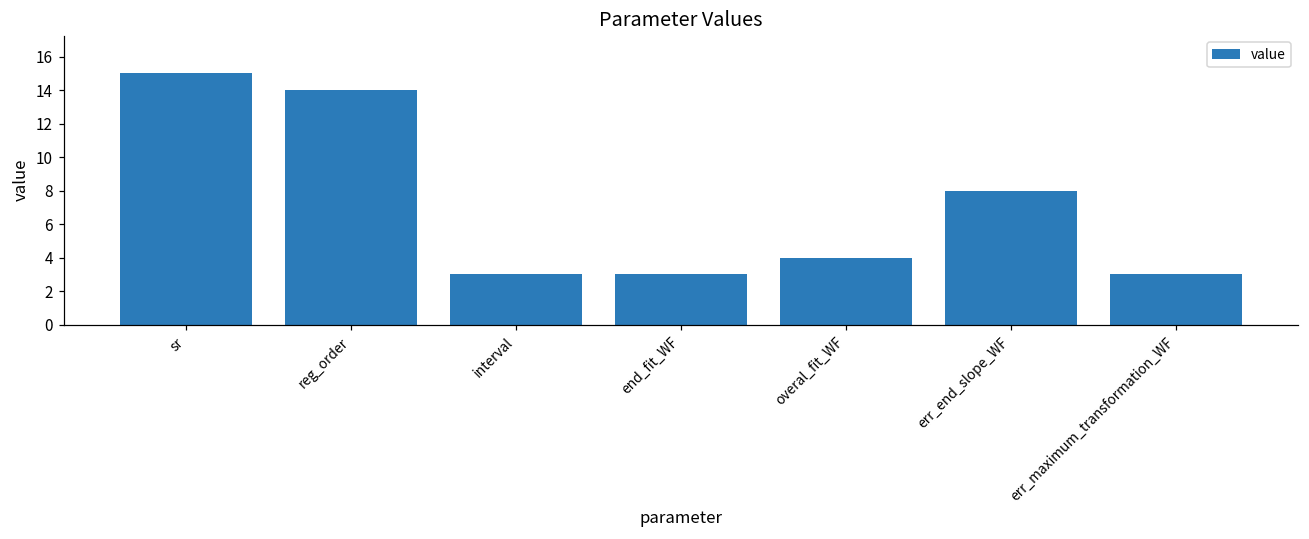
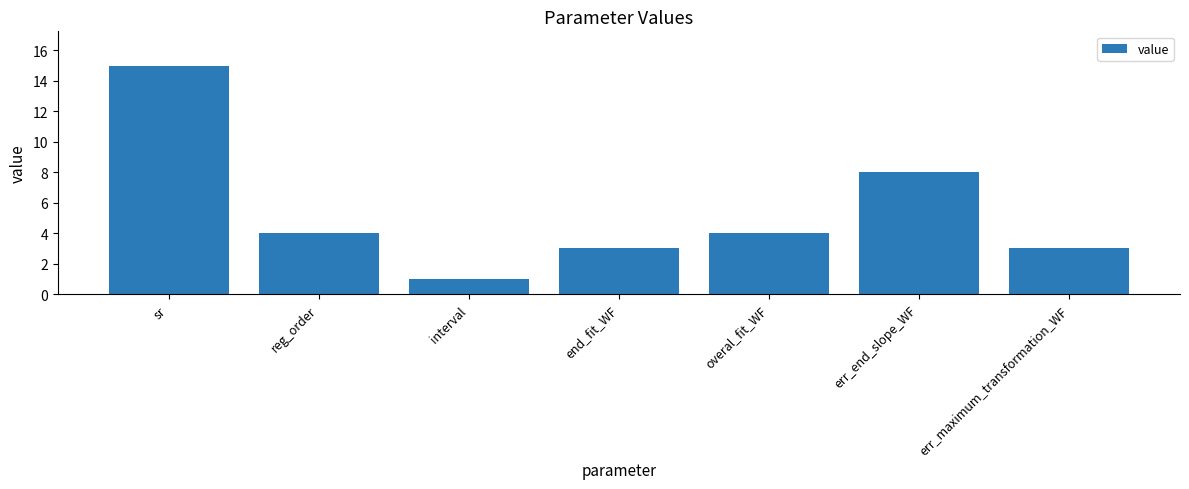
  {
    "sr": 15,
-   "reg_order": 14,
-   "interval": 3,
+   "reg_order": 4,
+   "interval": 1,
    "end_fit_WF": 3,
    "overal_fit_WF": 4,
    "err_end_slope_WF": 8,
    "err_maximum_transformation_WF": 3
  }
